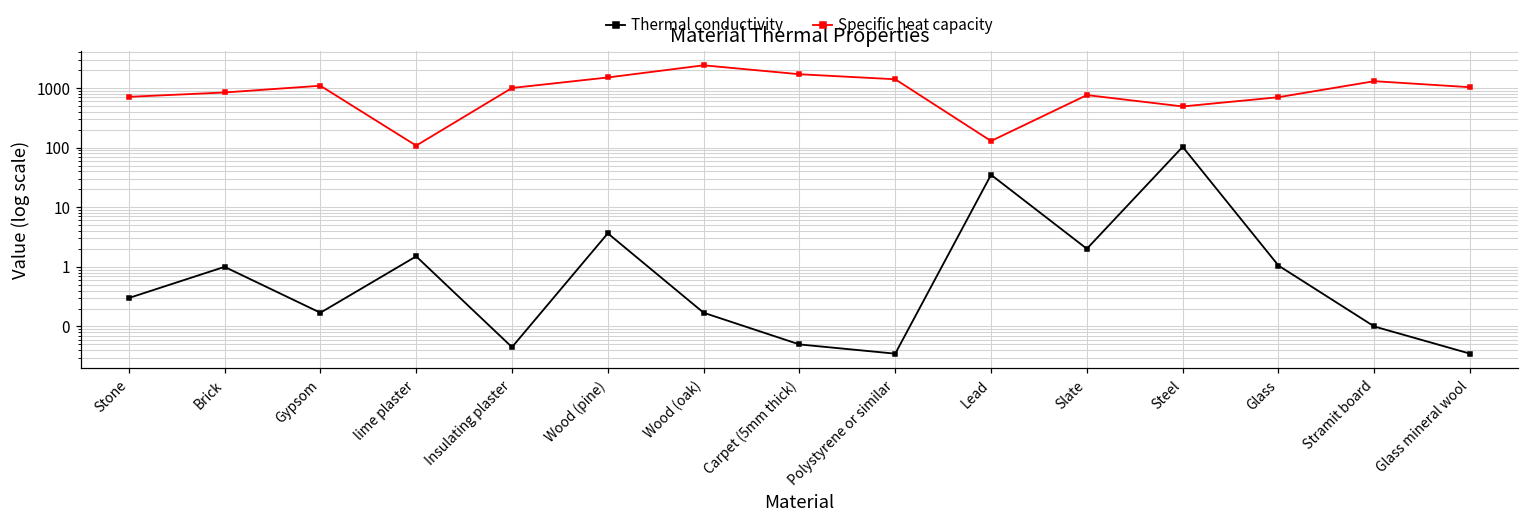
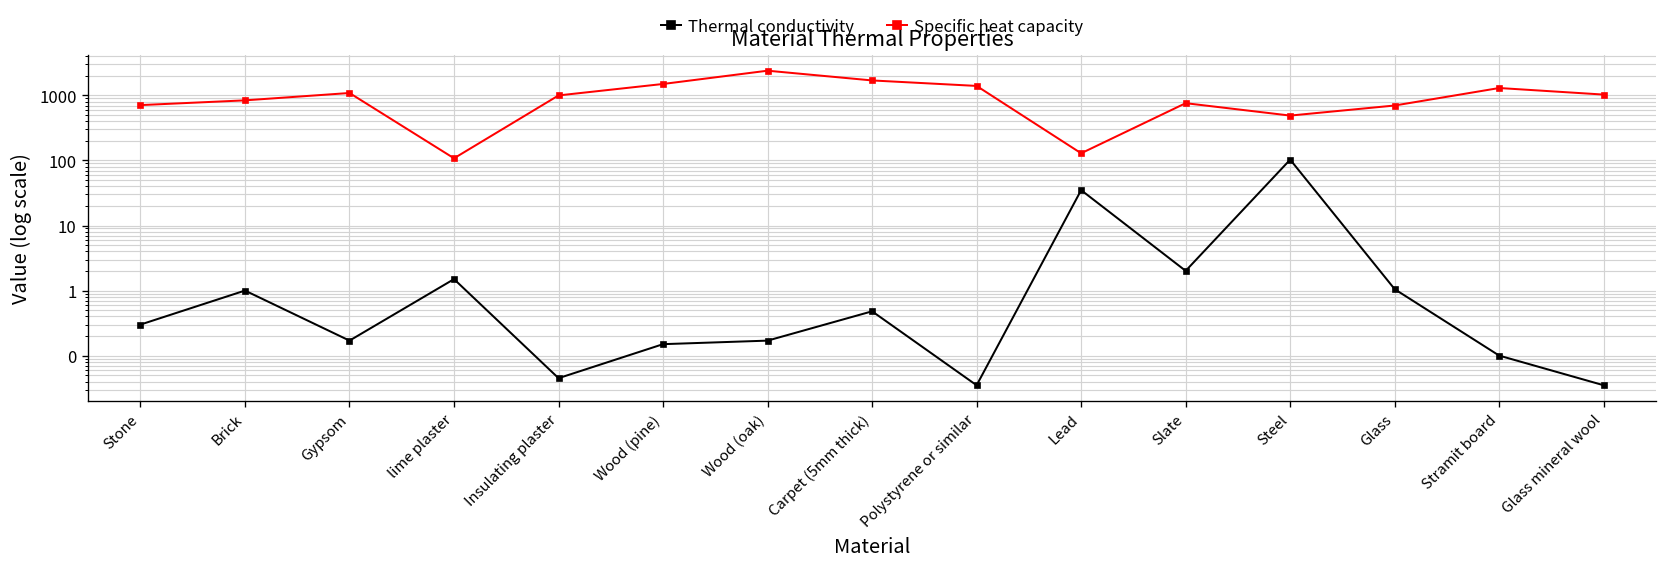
  {
    "Thermal conductivity": {
      "Stone": 0.3,
      "Brick": 1.0,
      "Gypsom": 0.17,
      "lime plaster": 1.5,
      "Insulating plaster": 0.05,
-     "Wood (pine)": 4,
+     "Wood (pine)": 0.15,
      "Wood (oak)": 0.17,
-     "Carpet (5mm thick)": 0.05,
+     "Carpet (5mm thick)": 0.5,
      "Polystyrene or similar": 0.04,
      "Lead": 40,
      "Slate": 2.0,
      "Steel": 100,
      "Glass": 1.1,
      "Stramit board": 0.10,
      "Glass mineral wool": 0.04
    },
    "Specific heat capacity": {
      "Stone": 700,
      "Brick": 800,
      "Gypsom": 1100,
      "lime plaster": 110,
      "Insulating plaster": 1000,
      "Wood (pine)": 1500,
      "Wood (oak)": 2000,
      "Carpet (5mm thick)": 1700,
      "Polystyrene or similar": 1400,
      "Lead": 130,
      "Slate": 800,
      "Steel": 500,
      "Glass": 700,
      "Stramit board": 1300,
      "Glass mineral wool": 1000
    }
  }
